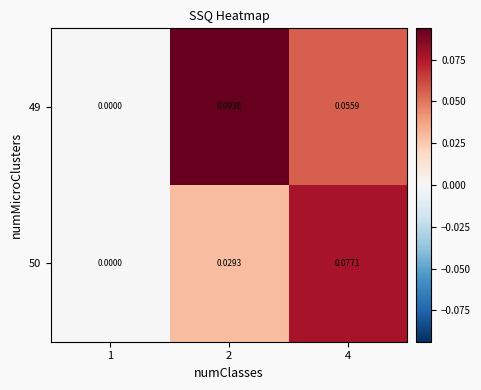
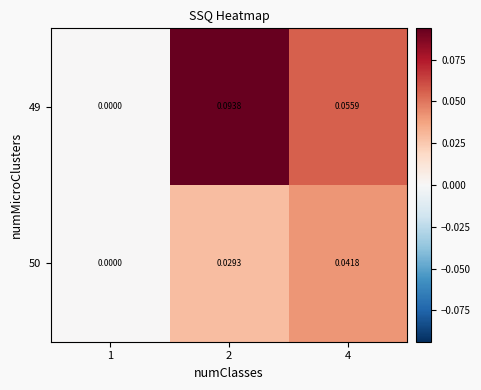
  {
    "49": {
      "1": 0.0000,
      "2": 0.0938,
      "4": 0.0559
    },
    "50": {
      "1": 0.0000,
      "2": 0.0293,
-     "4": 0.0771
+     "4": 0.0418
    }
  }
